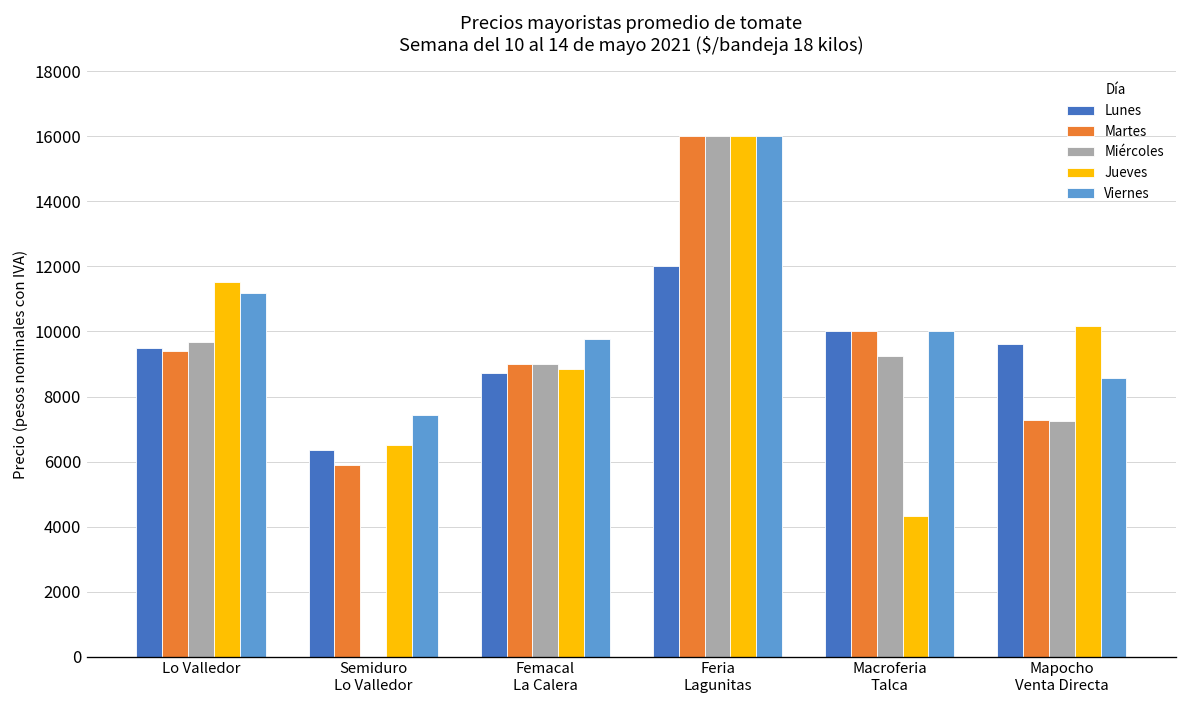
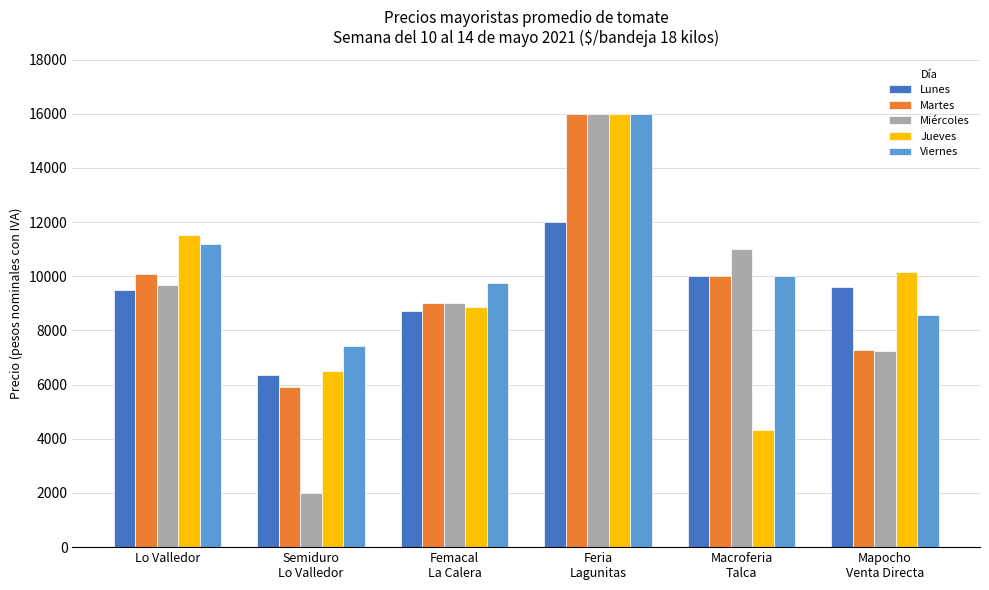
  {
    "Martes": {
-     "Lo Valledor": 9400,
+     "Lo Valledor": 10100,
      "Semiduro Lo Valledor": 5900,
      "Femacal La Calera": 9000,
      "Feria Lagunitas": 16000,
      "Macroferia Talca": 10000,
      "Mapocho Venta Directa": 7300
    },
    "Miércoles": {
      "Lo Valledor": 9700,
-     "Semiduro Lo Valledor": 0,
+     "Semiduro Lo Valledor": 2000,
      "Femacal La Calera": 9000,
      "Feria Lagunitas": 16000,
-     "Macroferia Talca": 9200,
+     "Macroferia Talca": 11000,
      "Mapocho Venta Directa": 7200
    },
    "Jueves": {
      "Lo Valledor": 11500,
      "Semiduro Lo Valledor": 6500,
      "Femacal La Calera": 8900,
      "Feria Lagunitas": 16000,
      "Macroferia Talca": 4300,
      "Mapocho Venta Directa": 10200
    }
  }
